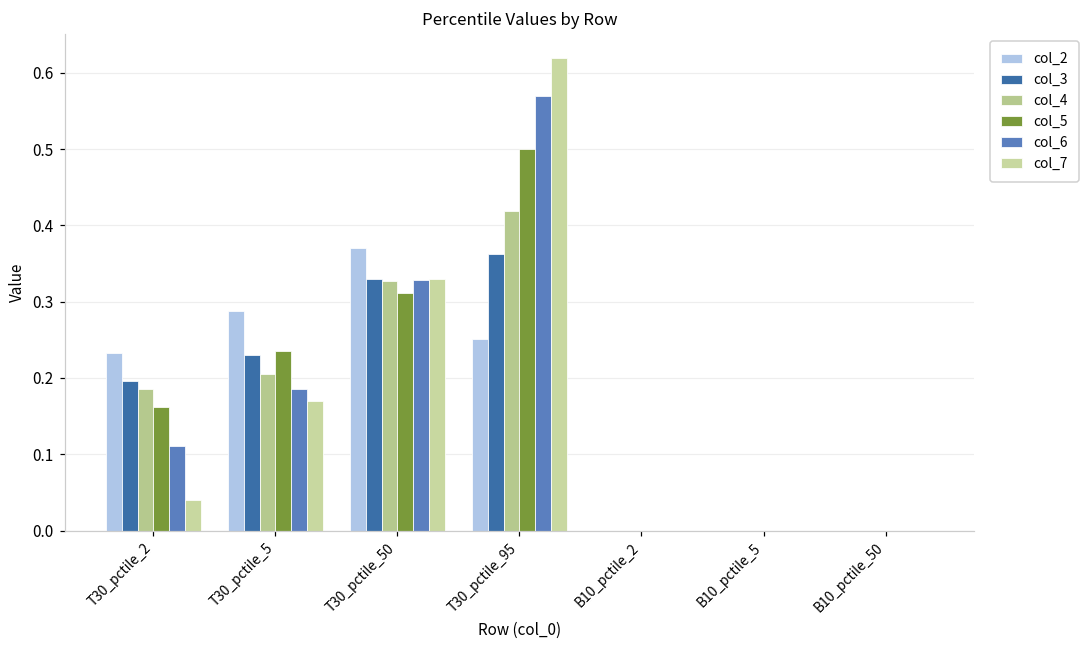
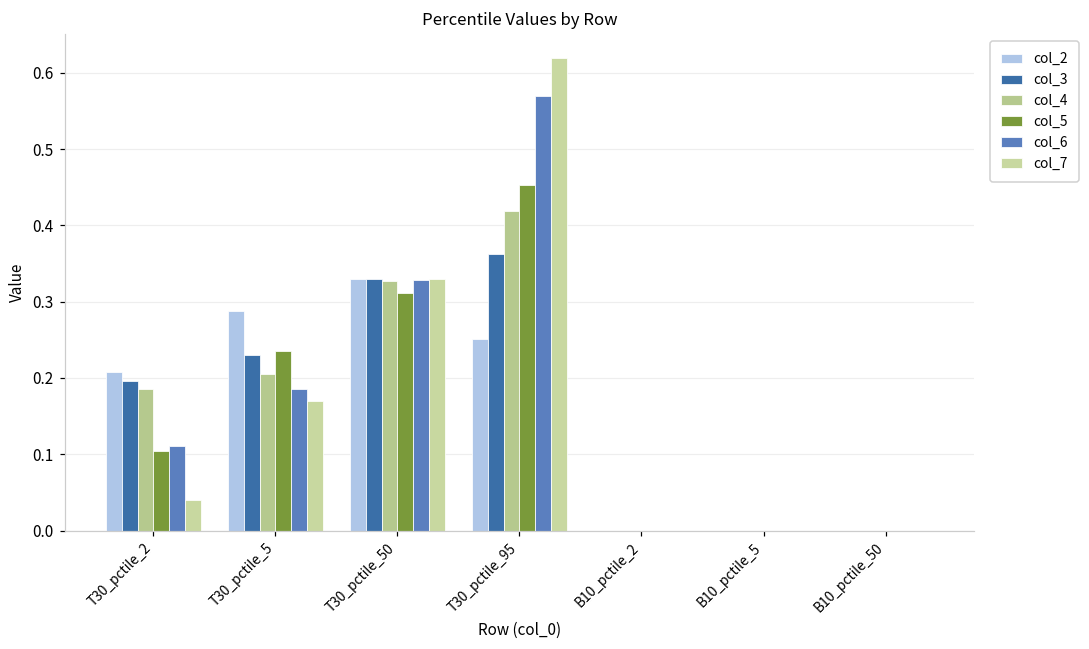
  {
    "col_2": {
-     "T30_pctile_2": 0.23,
+     "T30_pctile_2": 0.21,
      "T30_pctile_5": 0.29,
-     "T30_pctile_50": 0.37,
+     "T30_pctile_50": 0.33,
      "T30_pctile_95": 0.25
    },
    "col_5": {
-     "T30_pctile_2": 0.16,
+     "T30_pctile_2": 0.10,
      "T30_pctile_5": 0.23,
      "T30_pctile_50": 0.31,
-     "T30_pctile_95": 0.50
+     "T30_pctile_95": 0.45
    }
  }
